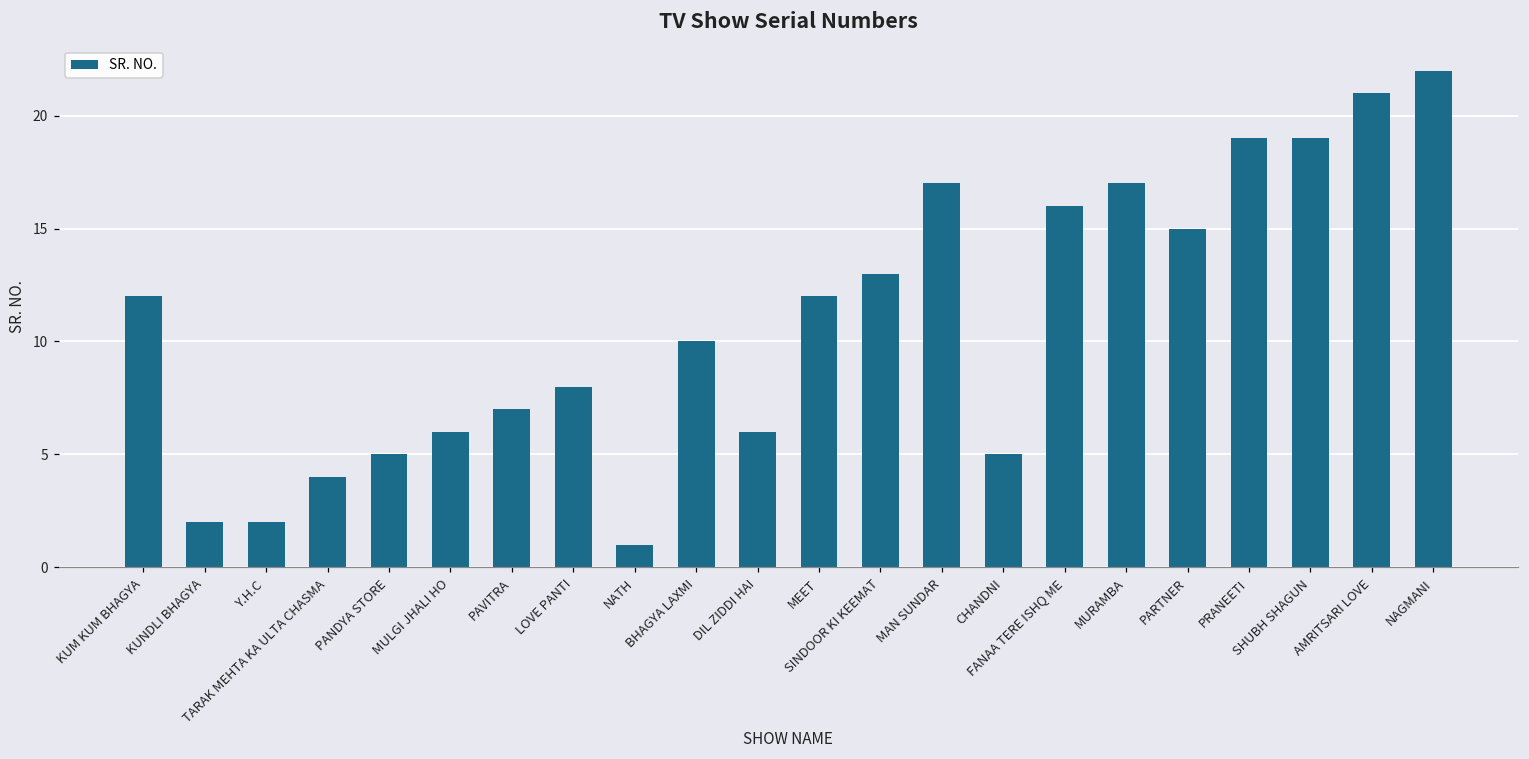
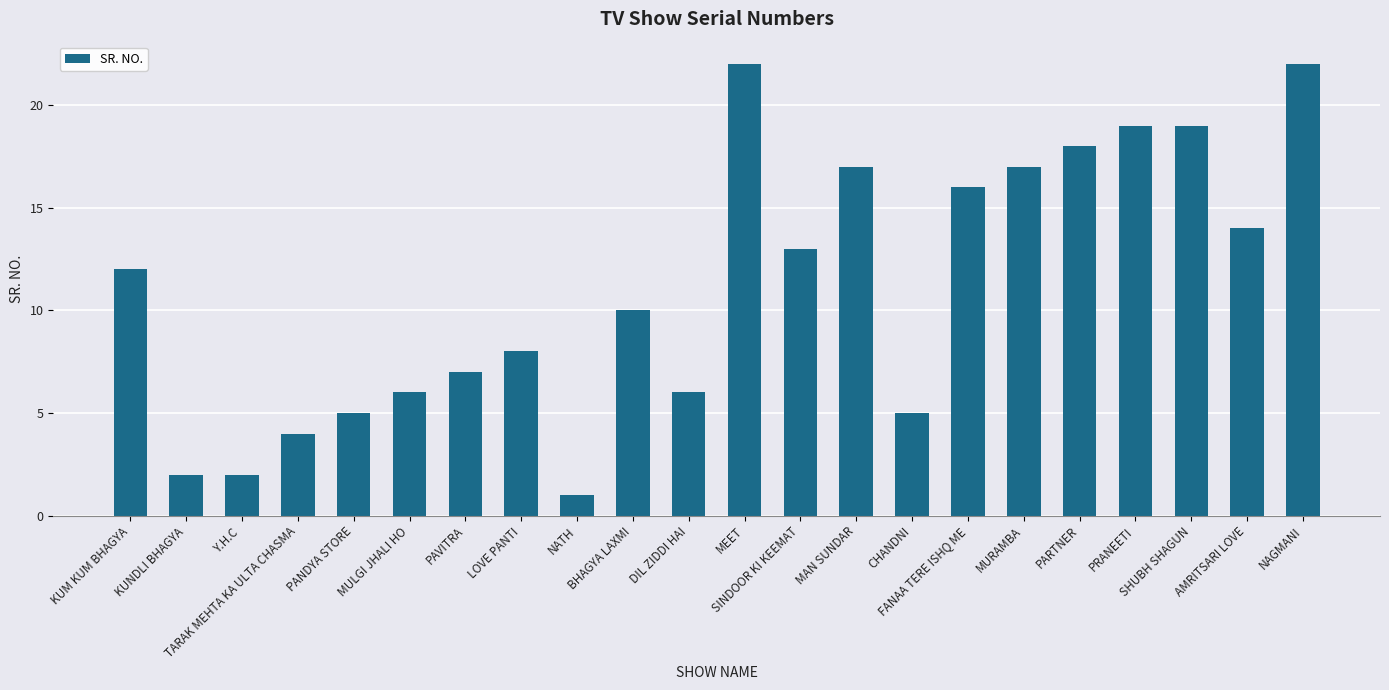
  {
    "KUM KUM BHAGYA": 12,
    "KUNDLI BHAGYA": 2,
    "Y.H.C": 2,
    "TARAK MEHTA KA ULTA CHASMA": 4,
    "PANDYA STORE": 5,
    "MULGI JHALI HO": 6,
    "PAVITRA": 7,
    "LOVE PANTI": 8,
    "NATH": 1,
    "BHAGYA LAXMI": 10,
    "DIL ZIDDI HAI": 6,
-   "MEET": 12,
+   "MEET": 22,
    "SINDOOR KI KEEMAT": 13,
    "MAN SUNDAR": 17,
    "CHANDNI": 5,
    "FANAA TERE ISHQ ME": 16,
    "MURAMBA": 17,
-   "PARTNER": 15,
+   "PARTNER": 18,
    "PRANEETI": 19,
    "SHUBH SHAGUN": 19,
-   "AMRITSARI LOVE": 21,
+   "AMRITSARI LOVE": 14,
    "NAGMANI": 22
  }
